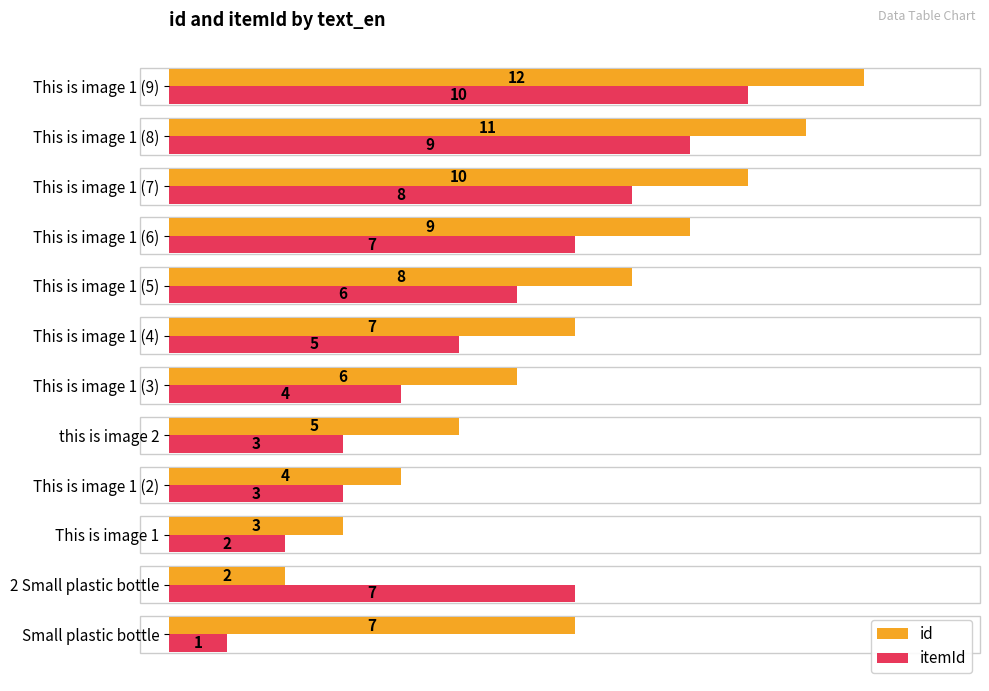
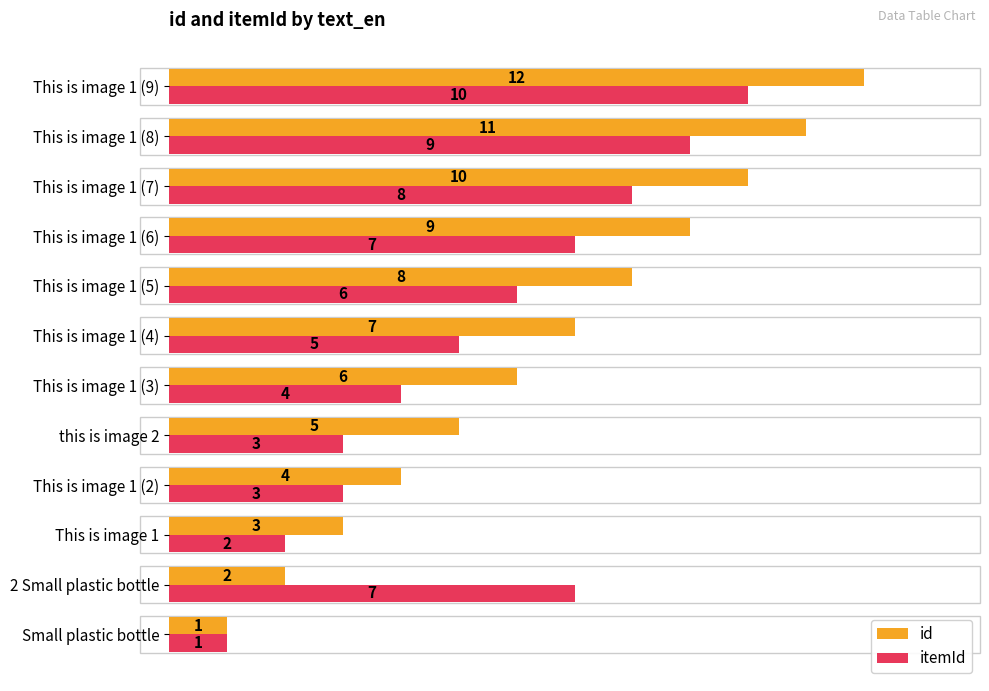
  {
    "id": {
      "This is image 1 (9)": 12,
      "This is image 1 (8)": 11,
      "This is image 1 (7)": 10,
      "This is image 1 (6)": 9,
      "This is image 1 (5)": 8,
      "This is image 1 (4)": 7,
      "This is image 1 (3)": 6,
      "this is image 2": 5,
      "This is image 1 (2)": 4,
      "This is image 1": 3,
      "2 Small plastic bottle": 2,
-     "Small plastic bottle": 7
+     "Small plastic bottle": 1
    },
    "itemId": {
      "This is image 1 (9)": 10,
      "This is image 1 (8)": 9,
      "This is image 1 (7)": 8,
      "This is image 1 (6)": 7,
      "This is image 1 (5)": 6,
      "This is image 1 (4)": 5,
      "This is image 1 (3)": 4,
      "this is image 2": 3,
      "This is image 1 (2)": 3,
      "This is image 1": 2,
      "2 Small plastic bottle": 7,
      "Small plastic bottle": 1
    }
  }
